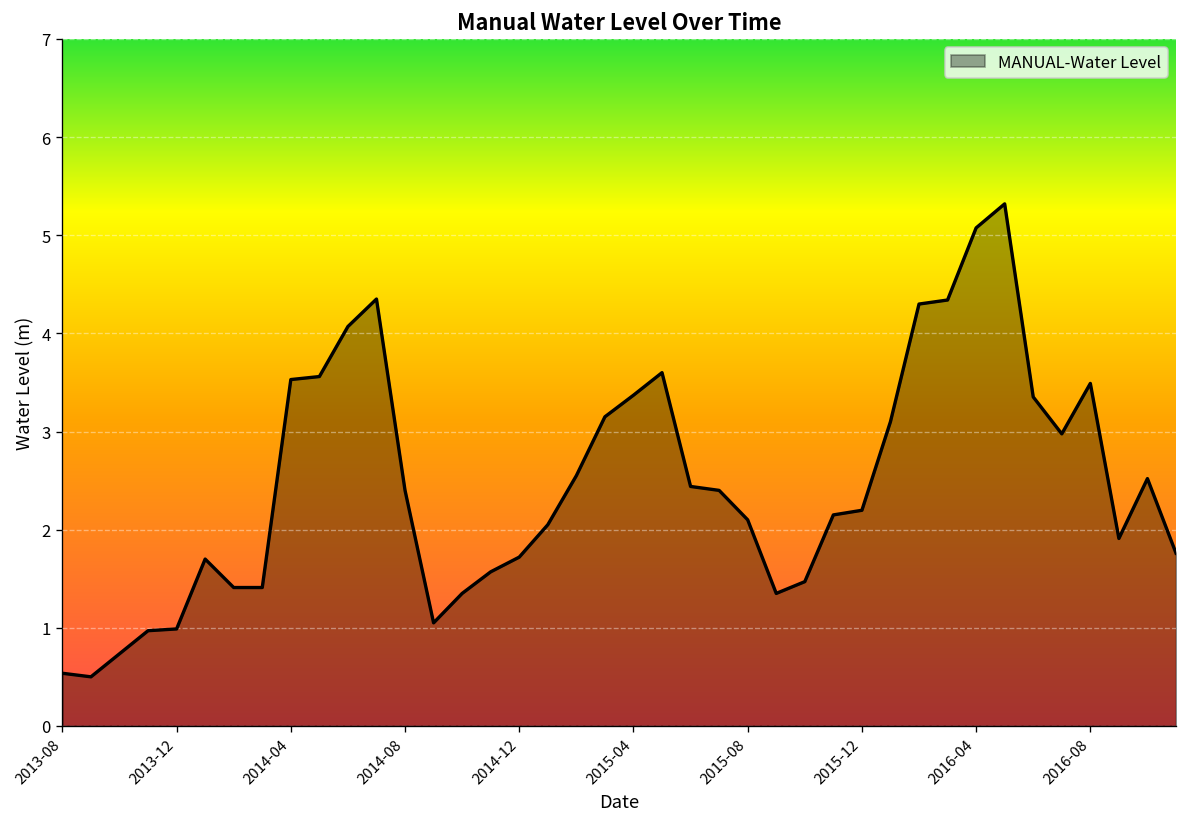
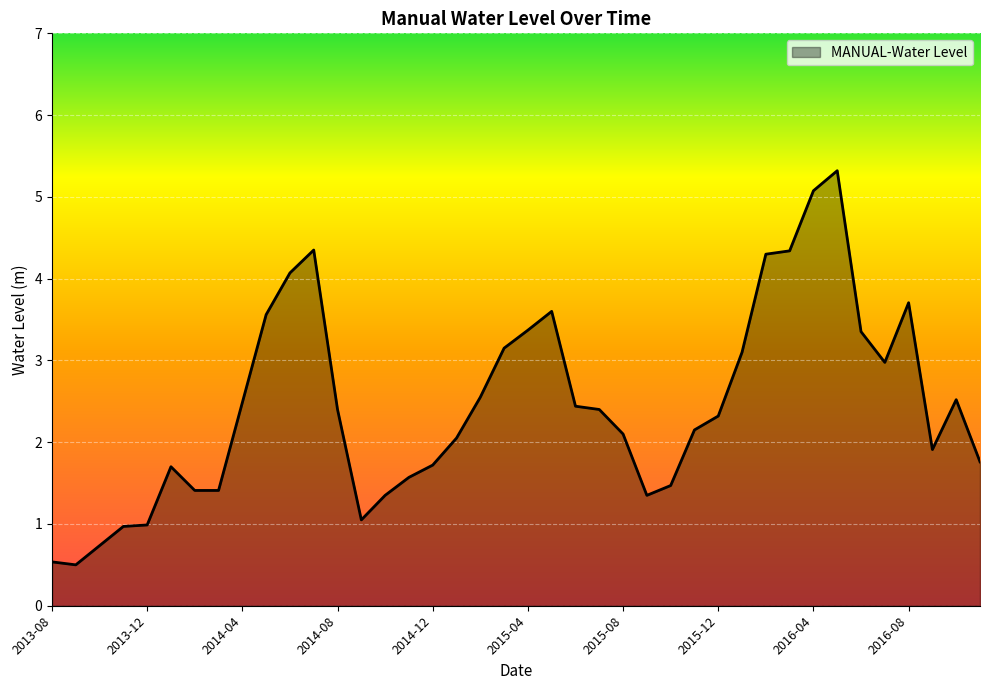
  {
    "2013-08": 0.5,
    "2013-12": 1.0,
-   "2014-04": 3.5,
+   "2014-04": 2.5,
    "2014-08": 2.4,
    "2014-12": 1.7,
    "2015-04": 3.4,
    "2015-08": 2.1,
-   "2015-12": 2.2,
+   "2015-12": 2.3,
    "2016-04": 5.1,
-   "2016-08": 3.5
+   "2016-08": 3.7
  }
